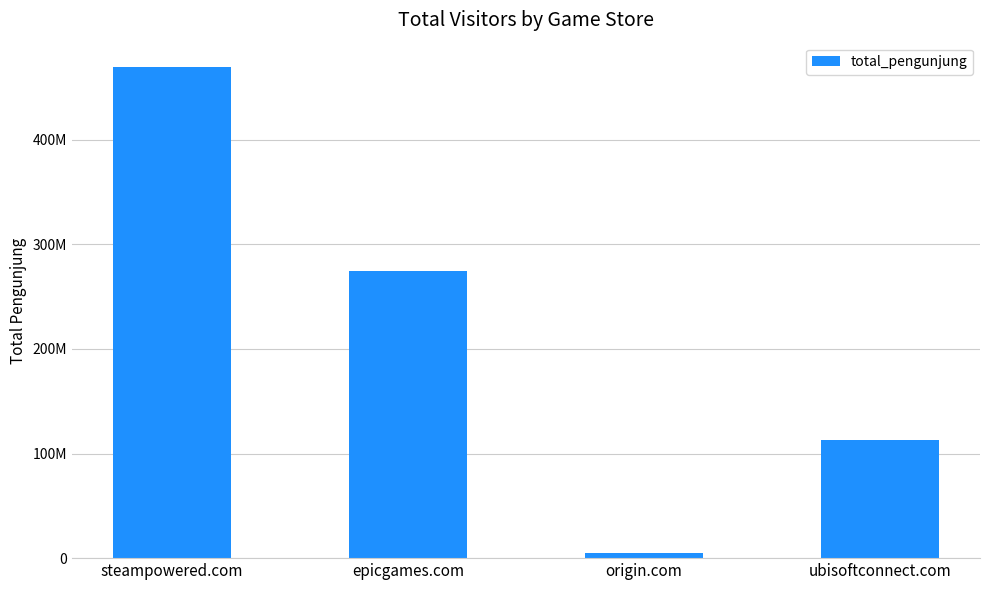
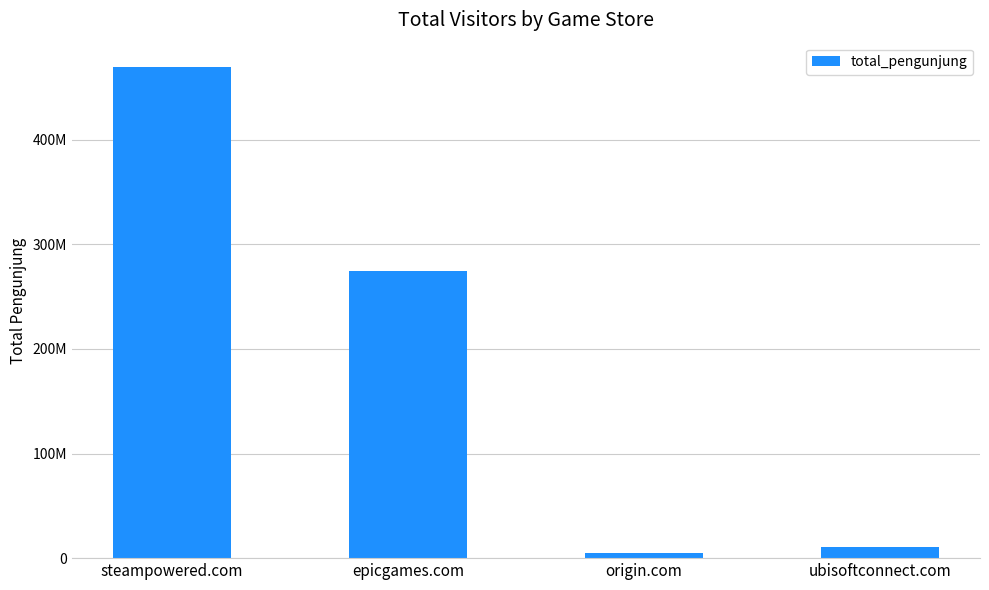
  {
    "steampowered.com": 469000000,
    "epicgames.com": 275000000,
    "origin.com": 5000000,
-   "ubisoftconnect.com": 113000000
+   "ubisoftconnect.com": 11000000
  }
